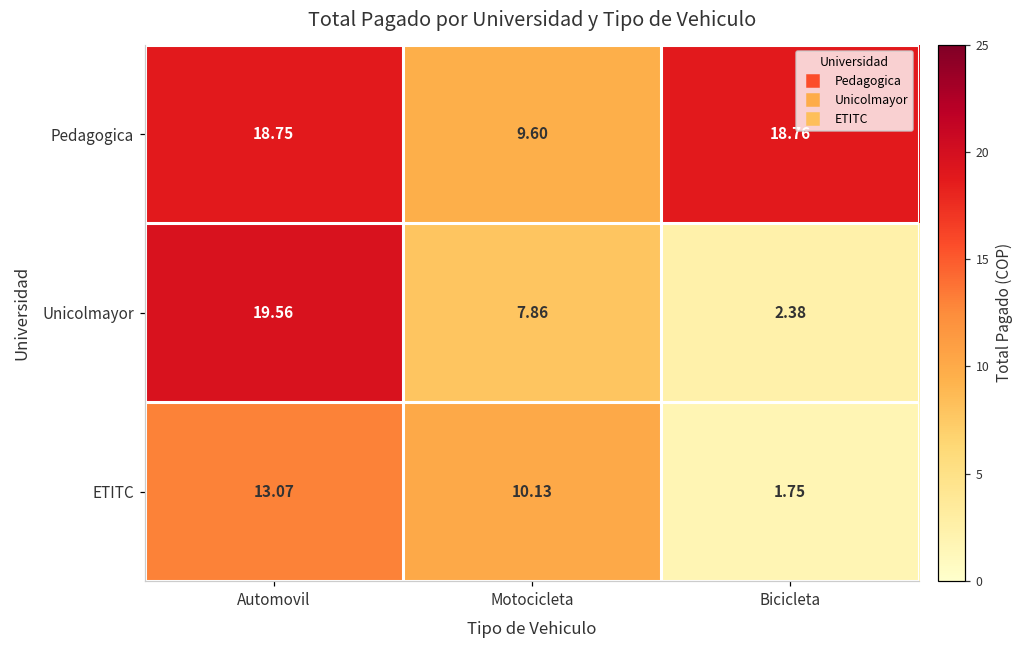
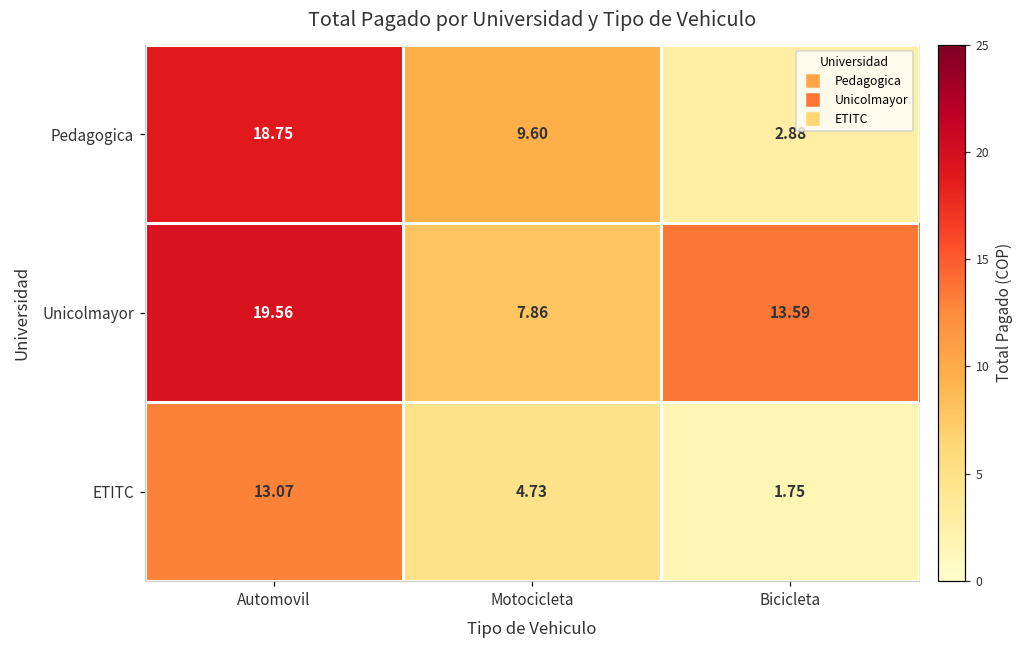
  {
    "Pedagogica": {
      "Automovil": 18.75,
      "Motocicleta": 9.60,
-     "Bicicleta": 18.76
+     "Bicicleta": 2.88
    },
    "Unicolmayor": {
      "Automovil": 19.56,
      "Motocicleta": 7.86,
-     "Bicicleta": 2.38
+     "Bicicleta": 13.59
    },
    "ETITC": {
      "Automovil": 13.07,
-     "Motocicleta": 10.13,
+     "Motocicleta": 4.73,
      "Bicicleta": 1.75
    }
  }
